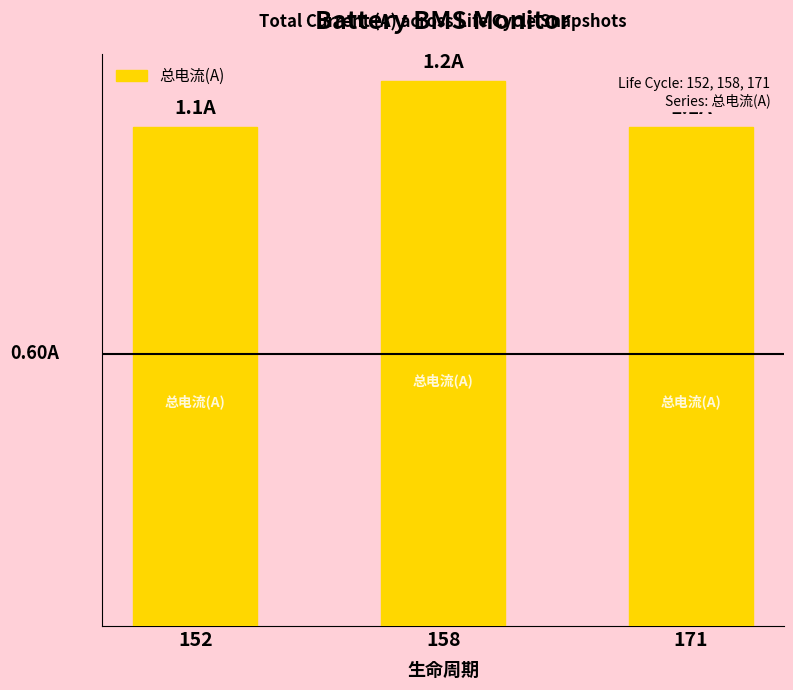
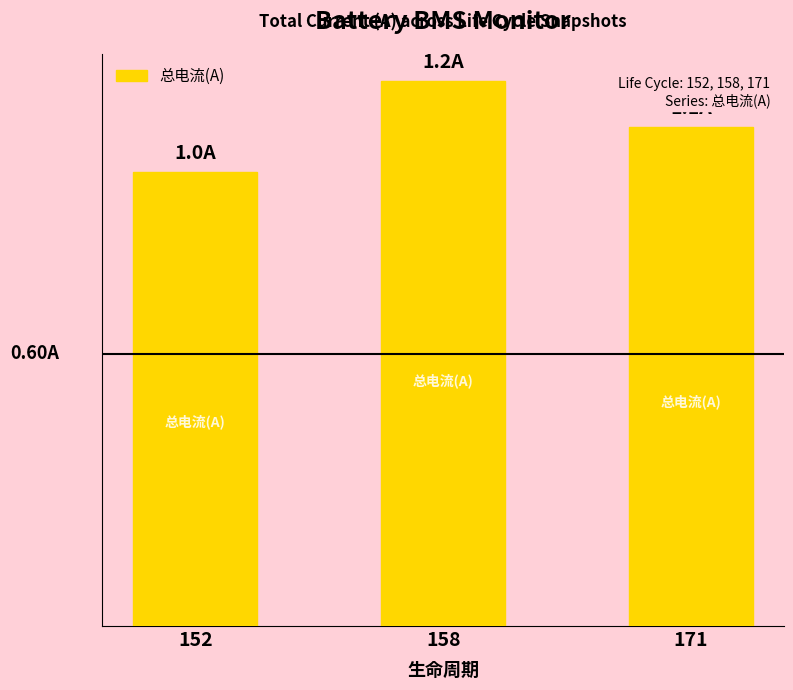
  {
-   "152": "1.1A",
+   "152": "1.0A",
    "158": "1.2A"
  }
